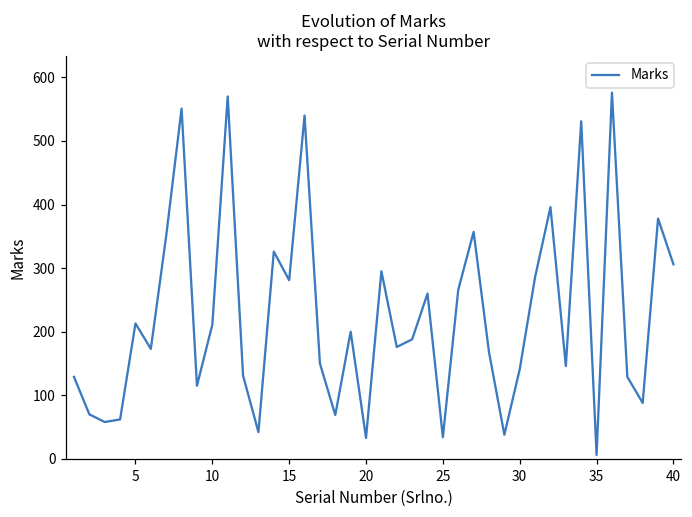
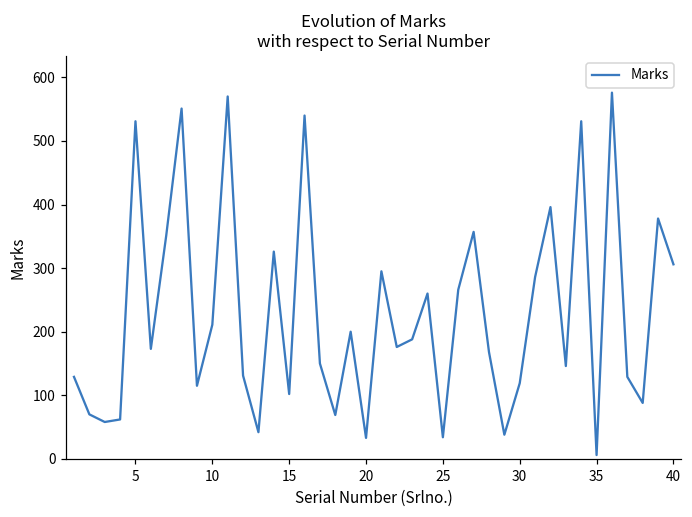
  {
-   "5": 210,
+   "5": 530,
    "10": 210,
-   "15": 280,
+   "15": 100,
    "20": 30,
    "25": 30,
-   "30": 140,
+   "30": 120,
    "35": 10,
    "40": 310
  }
